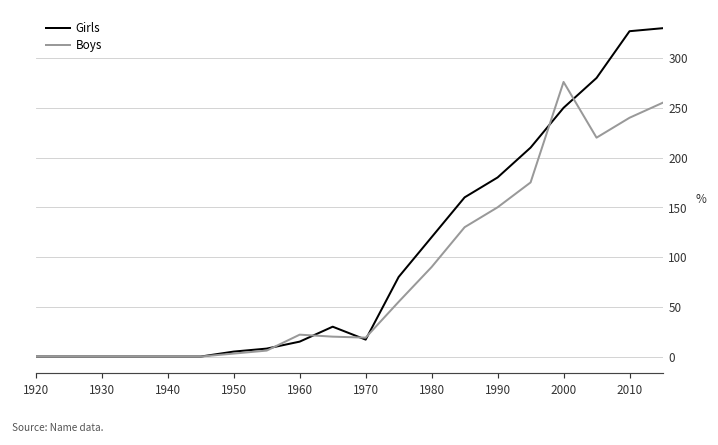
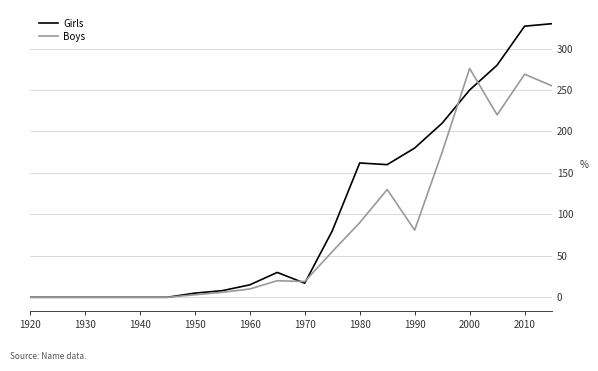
  {
    "Girls": {
      "1960": 20,
-     "1980": 120,
+     "1980": 160,
      "1990": 180,
      "2000": 250,
      "2010": 330
    },
    "Boys": {
-     "1960": 20,
+     "1960": 10,
      "1980": 90,
-     "1990": 150,
+     "1990": 80,
      "2000": 280,
-     "2010": 240
+     "2010": 270
    }
  }
